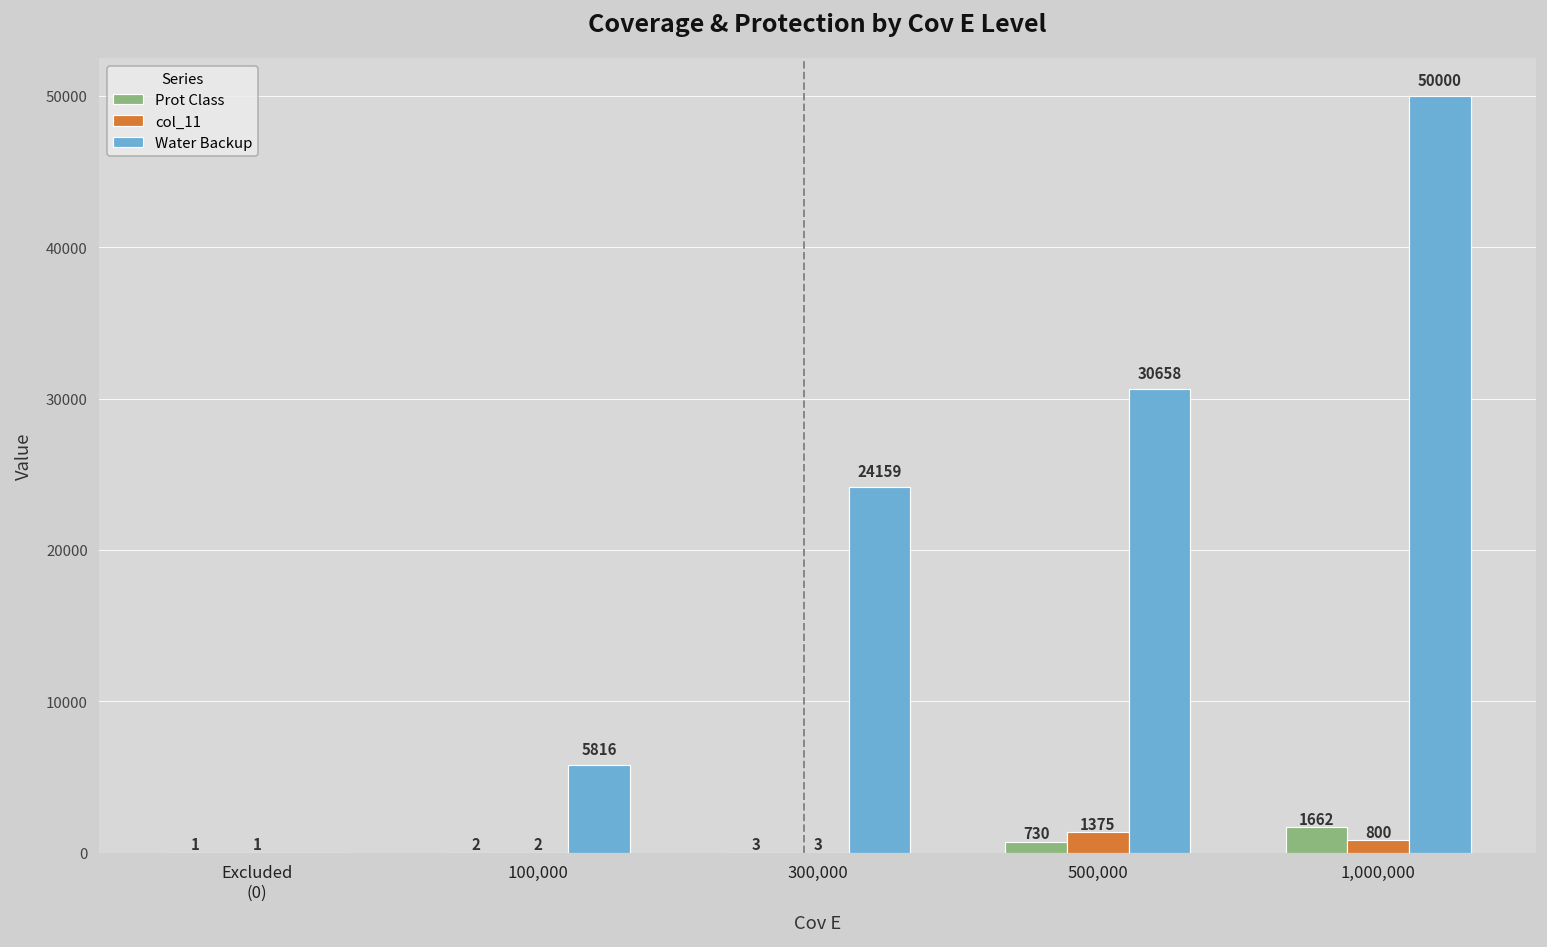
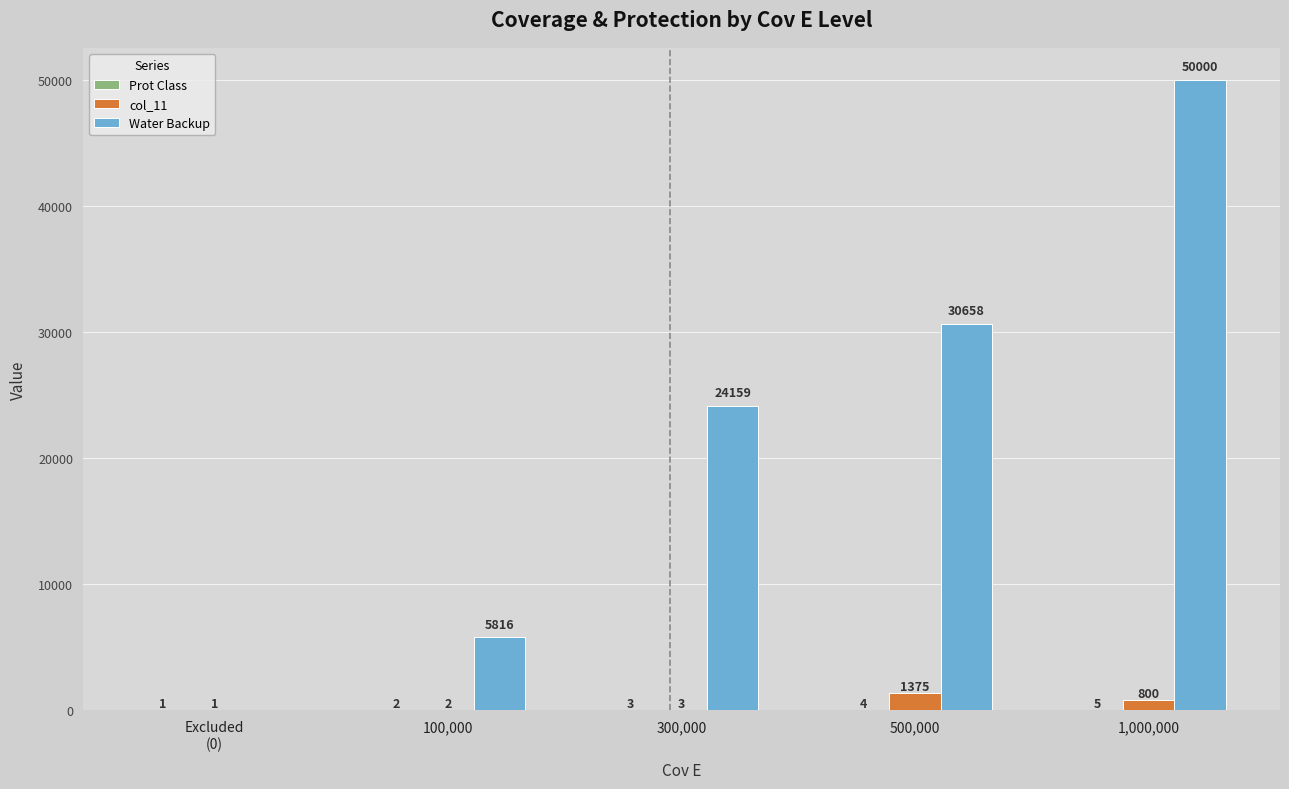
  {
    "Prot Class": {
      "Excluded (0)": 1,
      "100,000": 2,
      "300,000": 3,
-     "500,000": 730,
-     "1,000,000": 1662
+     "500,000": 4,
+     "1,000,000": 5
    },
    "col_11": {
      "Excluded (0)": 1,
      "100,000": 2,
      "300,000": 3,
      "500,000": 1375,
      "1,000,000": 800
    },
    "Water Backup": {
      "100,000": 5816,
      "300,000": 24159,
      "500,000": 30658,
      "1,000,000": 50000
    }
  }
